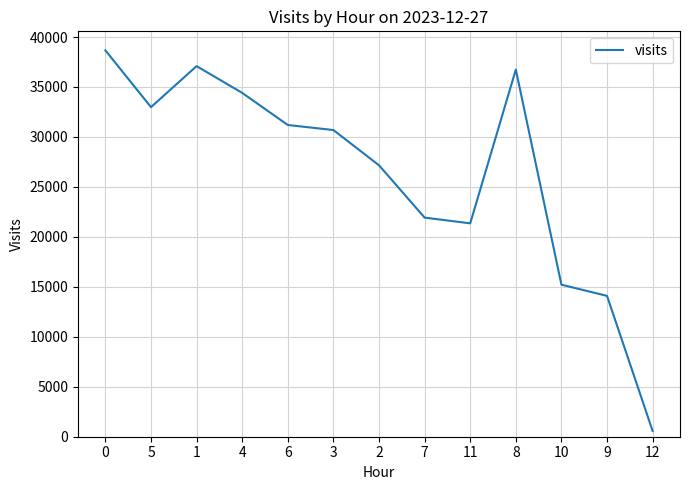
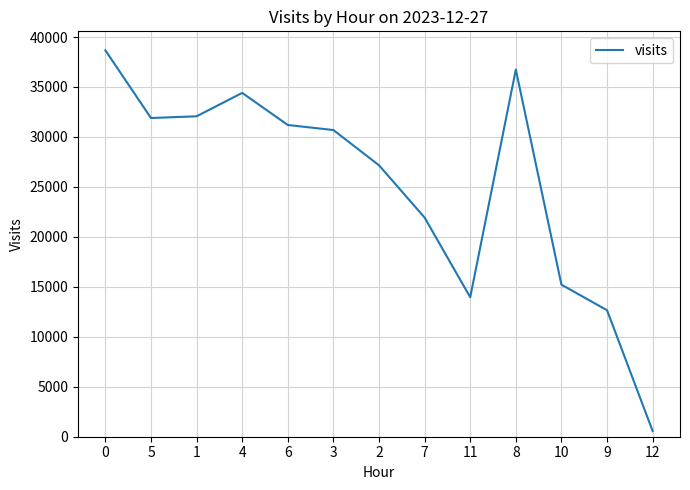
  {
    "0": 39000,
-   "5": 33000,
-   "1": 37000,
+   "5": 32000,
+   "1": 32000,
    "4": 34000,
    "6": 31000,
    "3": 31000,
    "2": 27000,
    "7": 22000,
-   "11": 21000,
+   "11": 14000,
    "8": 37000,
    "10": 15000,
-   "9": 14000,
+   "9": 13000,
    "12": 1000
  }
